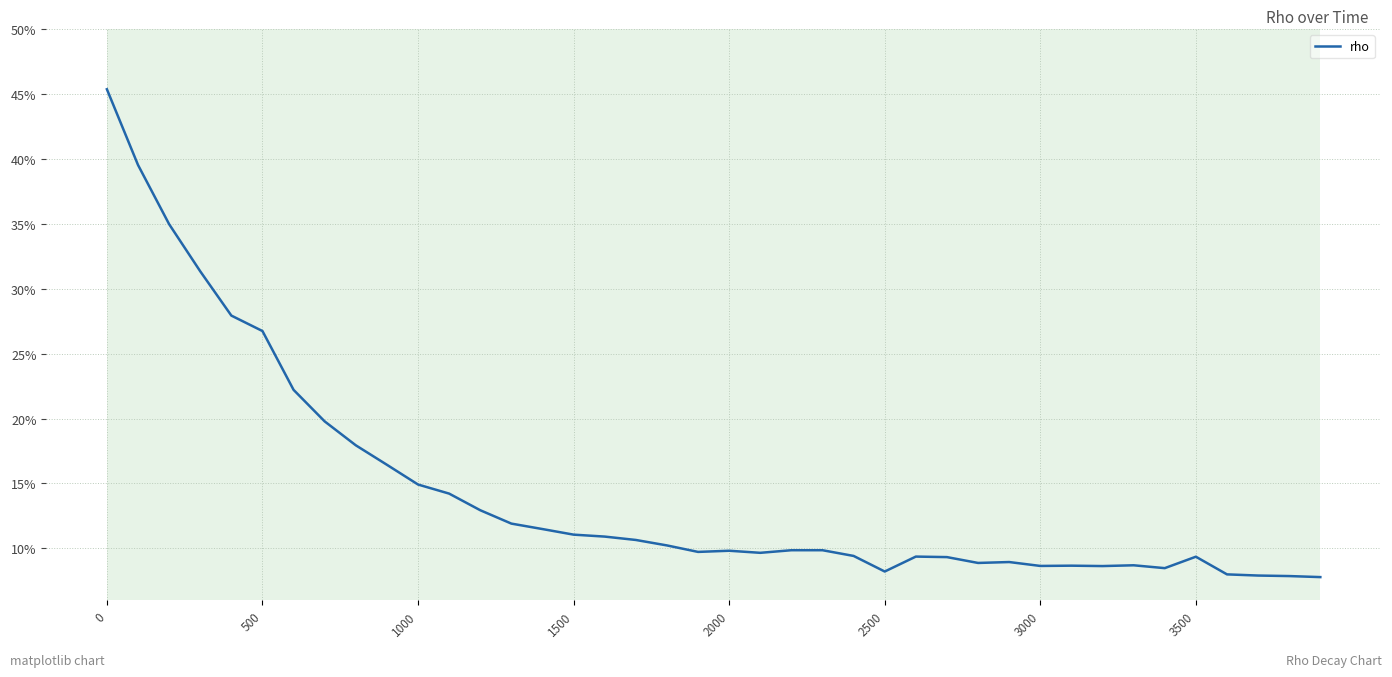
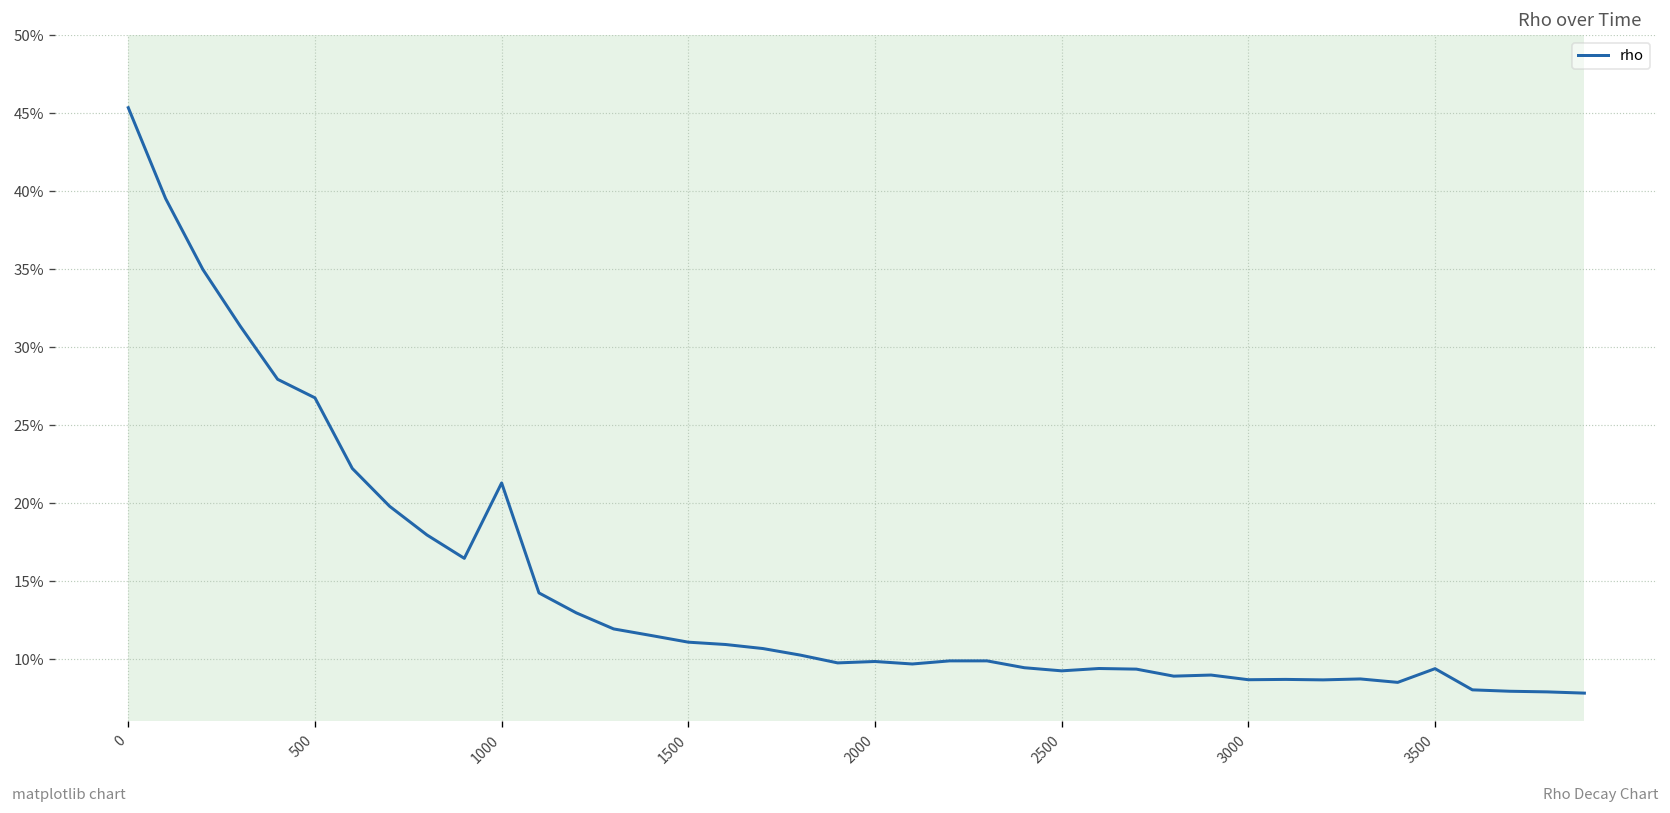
  {
    "0": "45.4%",
    "500": "26.7%",
-   "1000": "14.9%",
+   "1000": "21.3%",
    "1500": "11.1%",
    "2000": "9.8%",
-   "2500": "8.2%",
+   "2500": "9.2%",
    "3000": "8.6%",
    "3500": "9.4%"
  }
